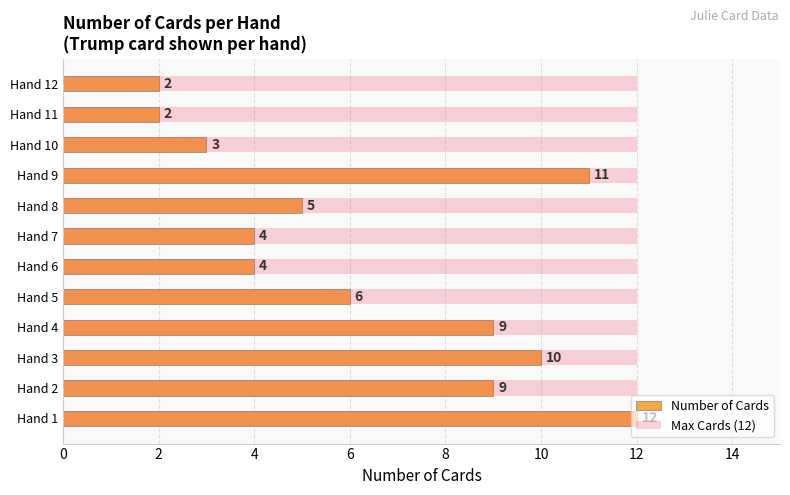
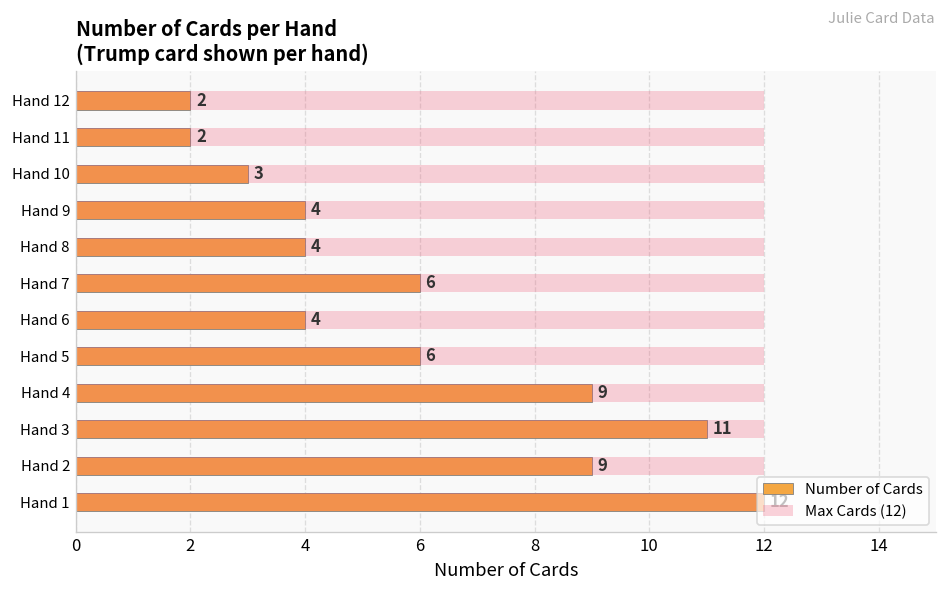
  {
    "Number of Cards": {
-     "Hand 9": 11,
-     "Hand 8": 5,
-     "Hand 7": 4,
-     "Hand 3": 10
+     "Hand 9": 4,
+     "Hand 8": 4,
+     "Hand 7": 6,
+     "Hand 3": 11
    }
  }
